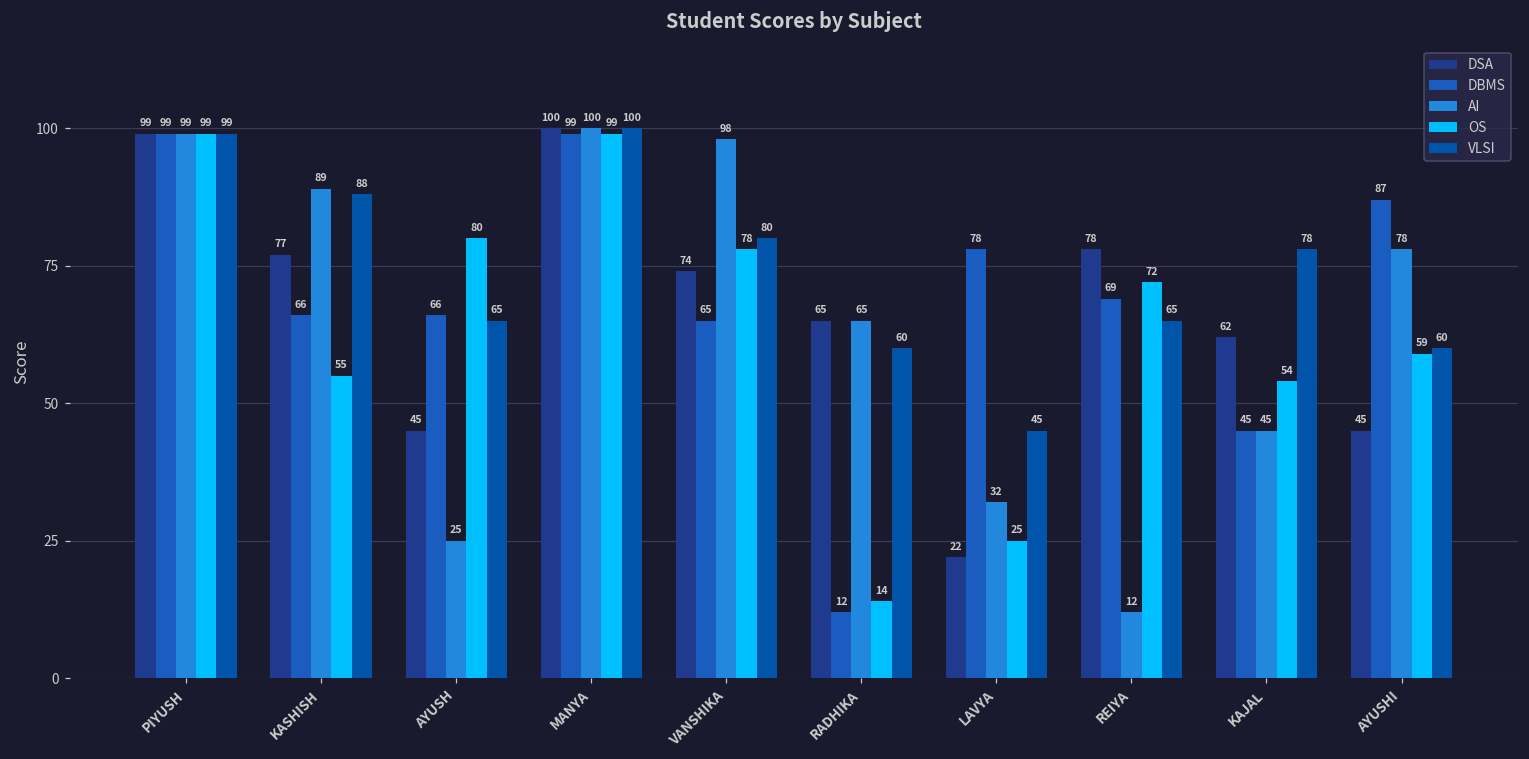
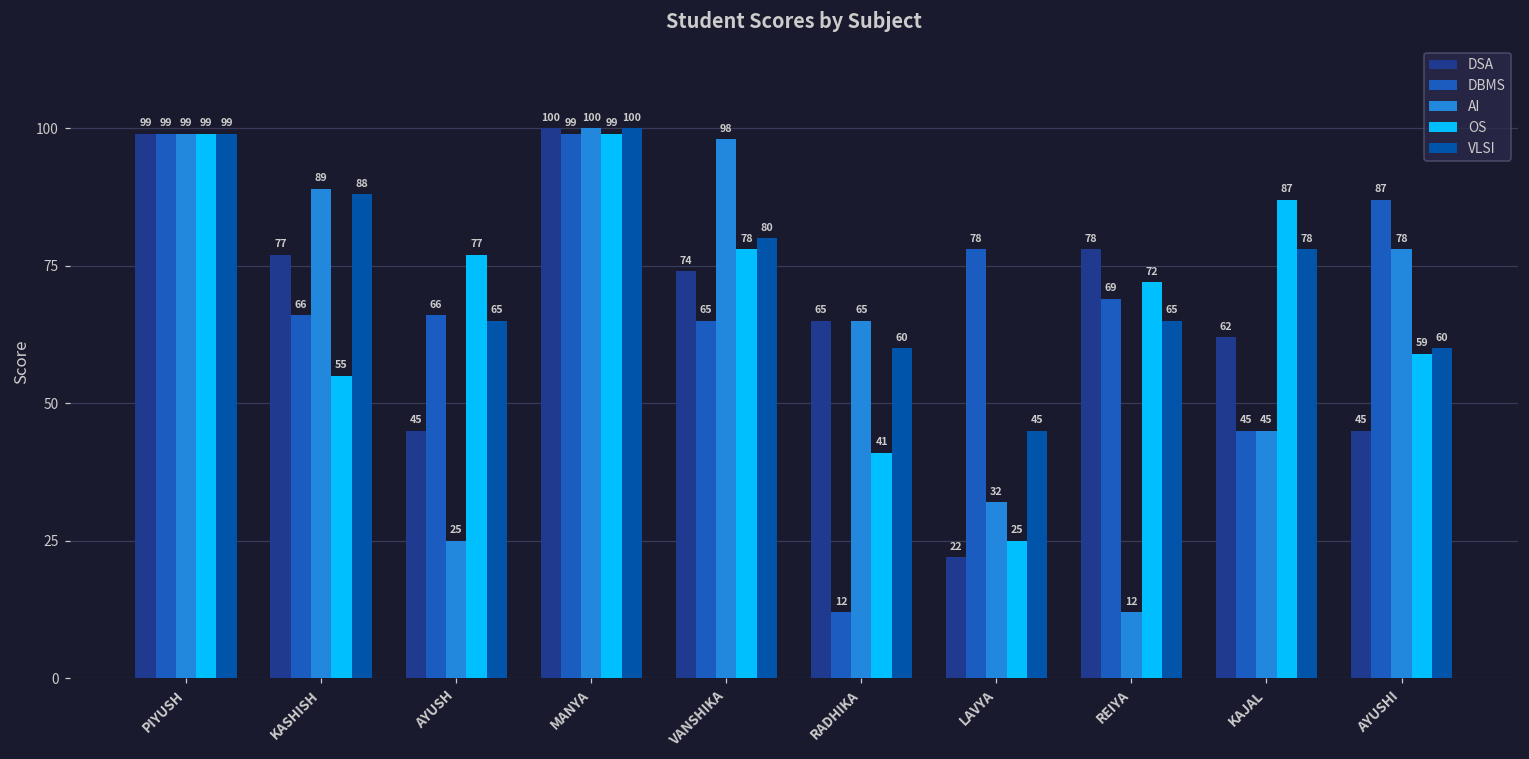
  {
    "OS": {
      "PIYUSH": 99,
      "KASHISH": 55,
-     "AYUSH": 80,
+     "AYUSH": 77,
      "MANYA": 99,
      "VANSHIKA": 78,
-     "RADHIKA": 14,
+     "RADHIKA": 41,
      "LAVYA": 25,
      "REIYA": 72,
-     "KAJAL": 54,
+     "KAJAL": 87,
      "AYUSHI": 59
    }
  }
